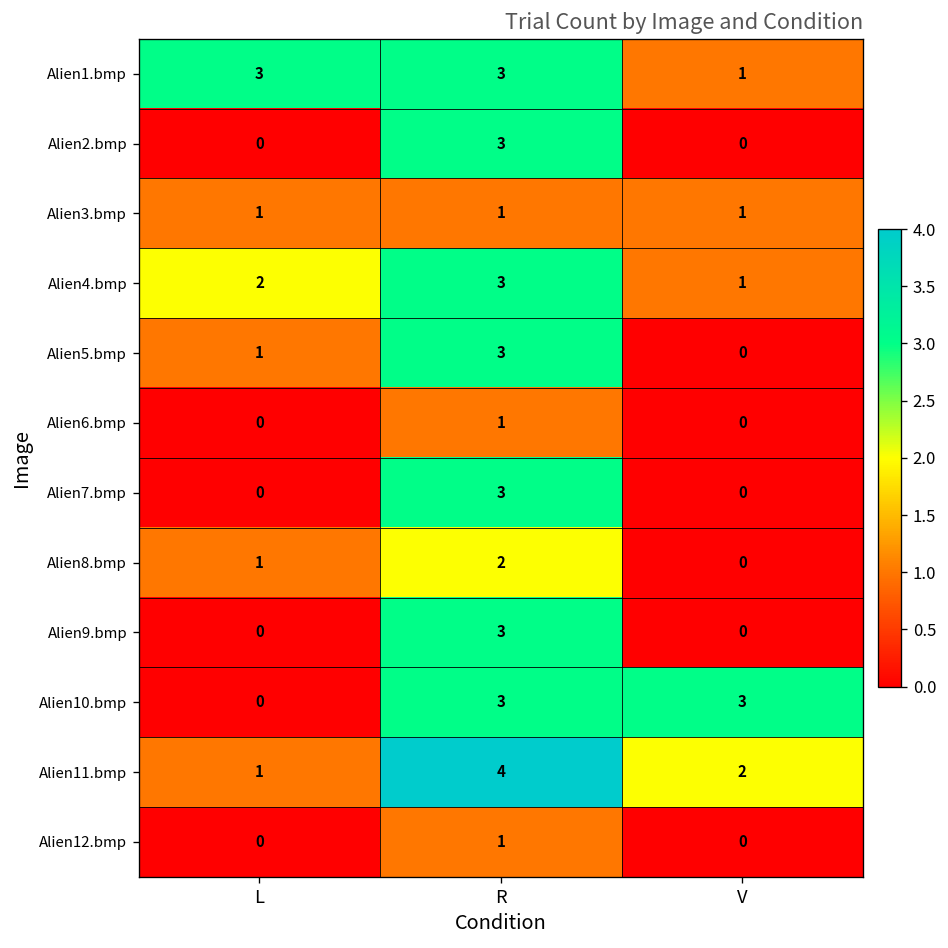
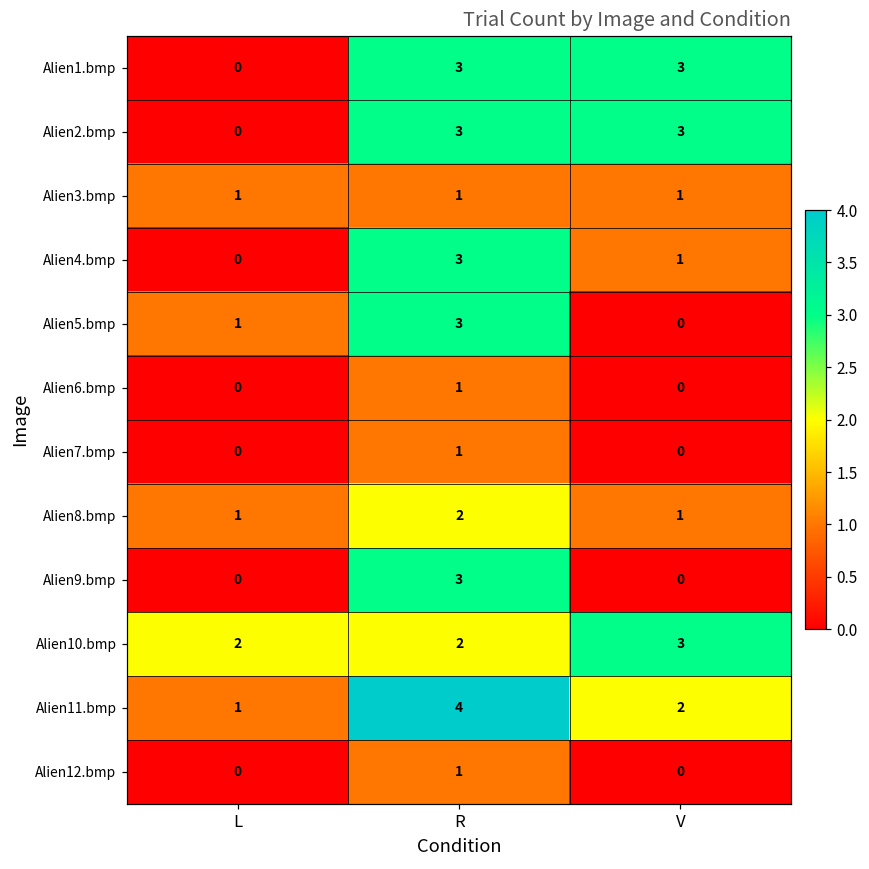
  {
    "Alien1.bmp": {
-     "L": 3,
+     "L": 0,
      "R": 3,
-     "V": 1
+     "V": 3
    },
    "Alien2.bmp": {
      "L": 0,
      "R": 3,
-     "V": 0
+     "V": 3
    },
    "Alien3.bmp": {
      "L": 1,
      "R": 1,
      "V": 1
    },
    "Alien4.bmp": {
-     "L": 2,
+     "L": 0,
      "R": 3,
      "V": 1
    },
    "Alien5.bmp": {
      "L": 1,
      "R": 3,
      "V": 0
    },
    "Alien6.bmp": {
      "L": 0,
      "R": 1,
      "V": 0
    },
    "Alien7.bmp": {
      "L": 0,
-     "R": 3,
+     "R": 1,
      "V": 0
    },
    "Alien8.bmp": {
      "L": 1,
      "R": 2,
-     "V": 0
+     "V": 1
    },
    "Alien9.bmp": {
      "L": 0,
      "R": 3,
      "V": 0
    },
    "Alien10.bmp": {
-     "L": 0,
-     "R": 3,
+     "L": 2,
+     "R": 2,
      "V": 3
    },
    "Alien11.bmp": {
      "L": 1,
      "R": 4,
      "V": 2
    },
    "Alien12.bmp": {
      "L": 0,
      "R": 1,
      "V": 0
    }
  }
